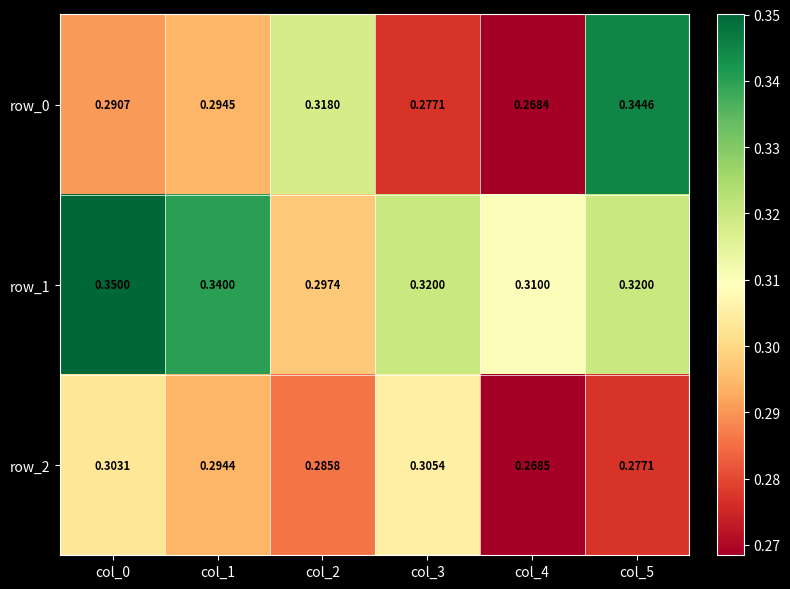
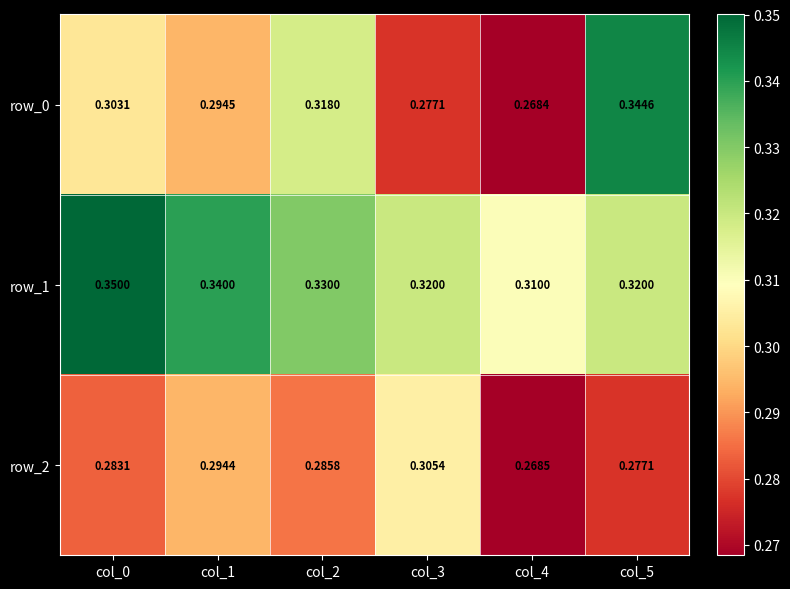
  {
    "row_0": {
-     "col_0": 0.2907,
+     "col_0": 0.3031,
      "col_1": 0.2945,
      "col_2": 0.3180,
      "col_3": 0.2771,
      "col_4": 0.2684,
      "col_5": 0.3446
    },
    "row_1": {
      "col_0": 0.3500,
      "col_1": 0.3400,
-     "col_2": 0.2974,
+     "col_2": 0.3300,
      "col_3": 0.3200,
      "col_4": 0.3100,
      "col_5": 0.3200
    },
    "row_2": {
-     "col_0": 0.3031,
+     "col_0": 0.2831,
      "col_1": 0.2944,
      "col_2": 0.2858,
      "col_3": 0.3054,
      "col_4": 0.2685,
      "col_5": 0.2771
    }
  }
